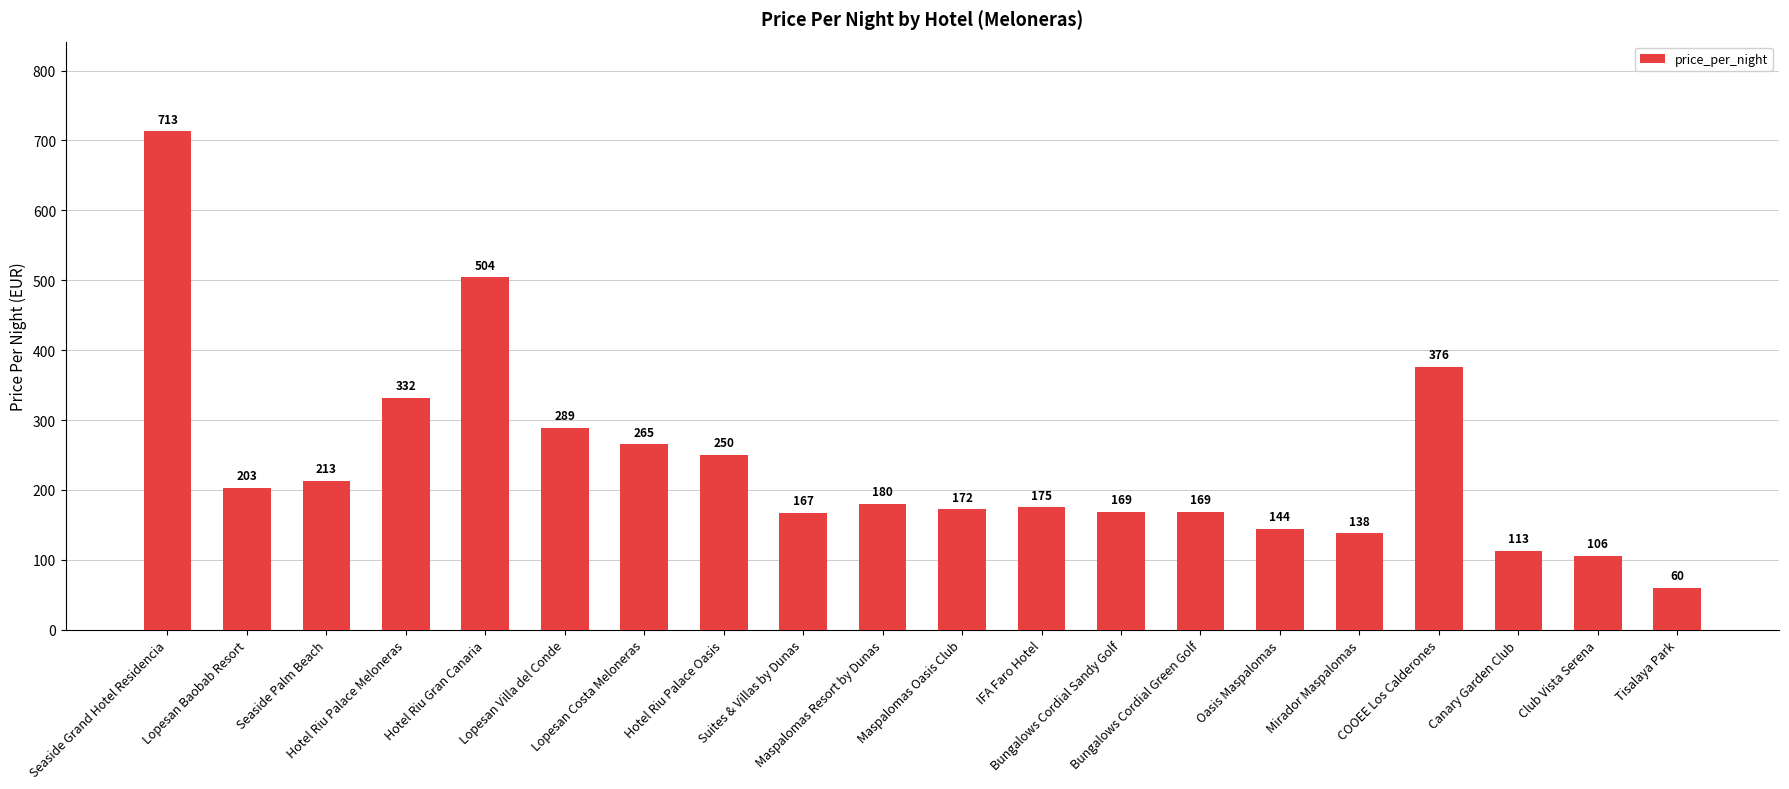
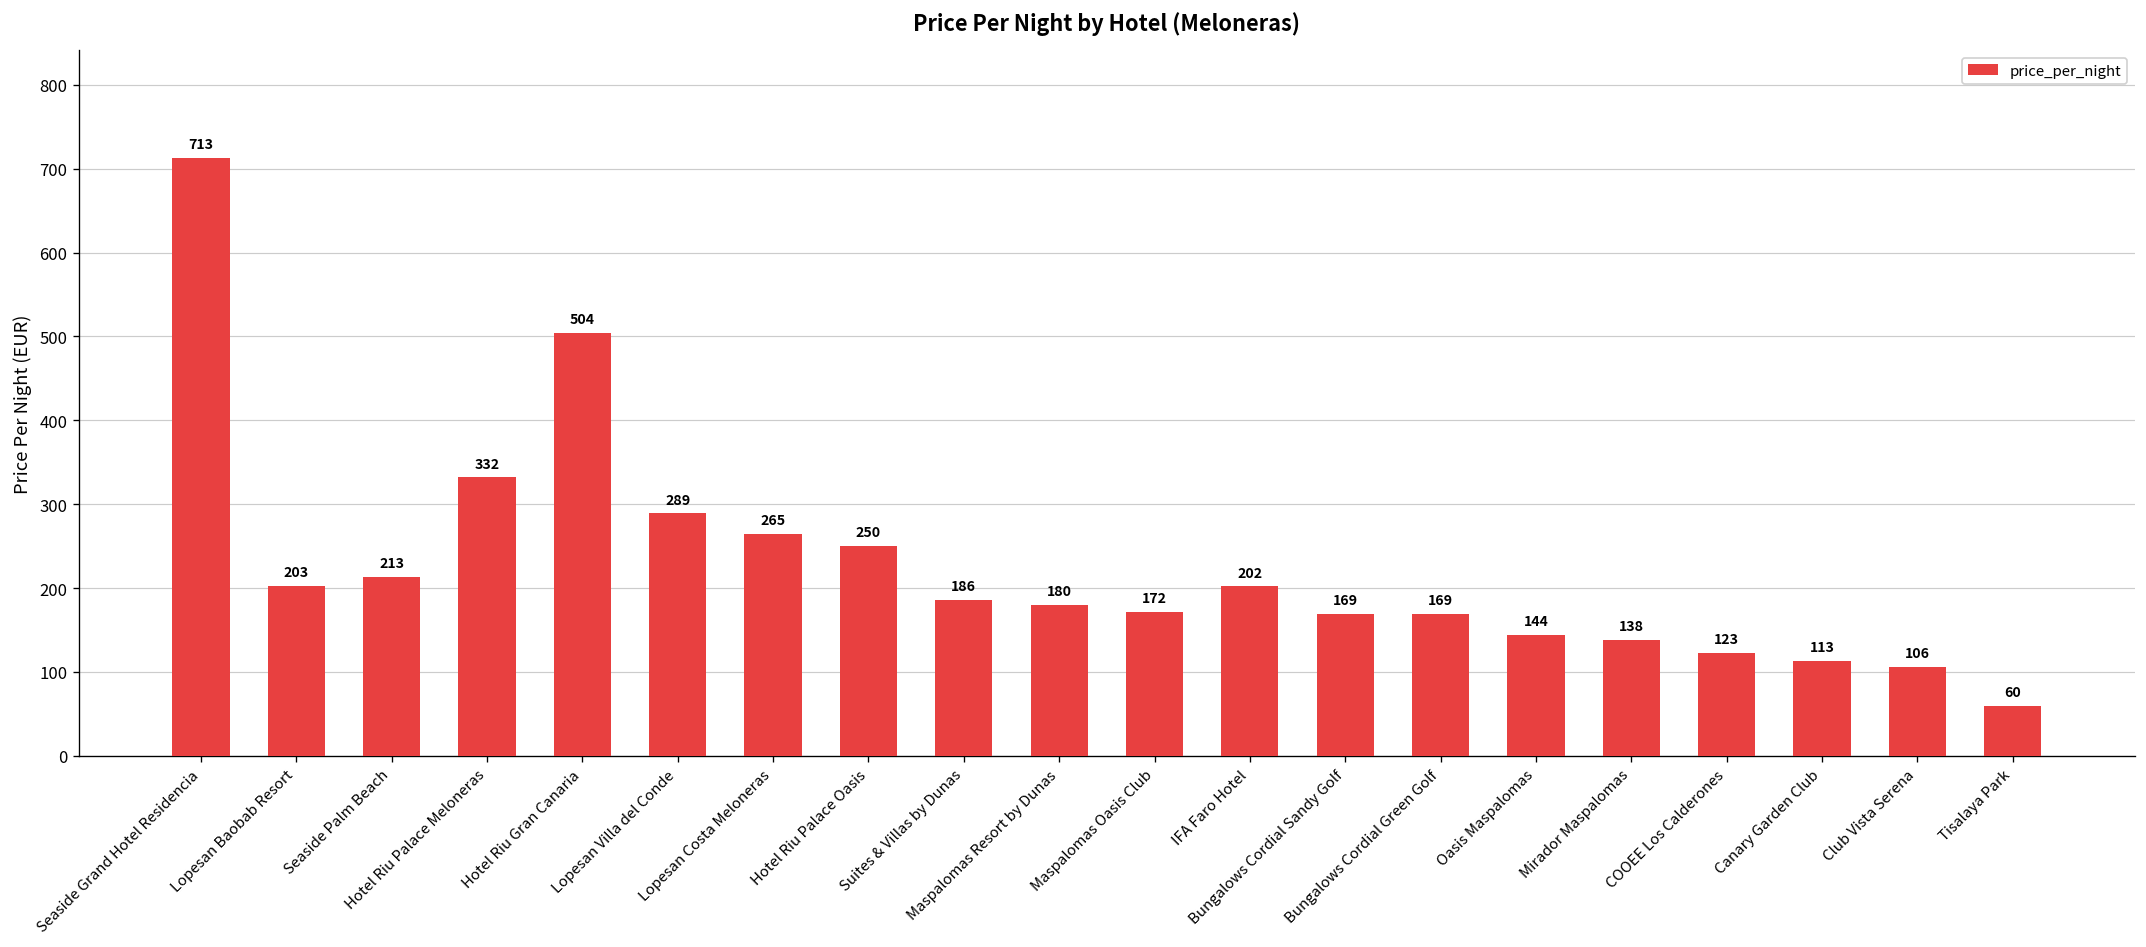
  {
    "Seaside Grand Hotel Residencia": 713,
    "Lopesan Baobab Resort": 203,
    "Seaside Palm Beach": 213,
    "Hotel Riu Palace Meloneras": 332,
    "Hotel Riu Gran Canaria": 504,
    "Lopesan Villa del Conde": 289,
    "Lopesan Costa Meloneras": 265,
    "Hotel Riu Palace Oasis": 250,
-   "Suites & Villas by Dunas": 167,
+   "Suites & Villas by Dunas": 186,
    "Maspalomas Resort by Dunas": 180,
    "Maspalomas Oasis Club": 172,
-   "IFA Faro Hotel": 175,
+   "IFA Faro Hotel": 202,
    "Bungalows Cordial Sandy Golf": 169,
    "Bungalows Cordial Green Golf": 169,
    "Oasis Maspalomas": 144,
    "Mirador Maspalomas": 138,
-   "COOEE Los Calderones": 376,
+   "COOEE Los Calderones": 123,
    "Canary Garden Club": 113,
    "Club Vista Serena": 106,
    "Tisalaya Park": 60
  }
